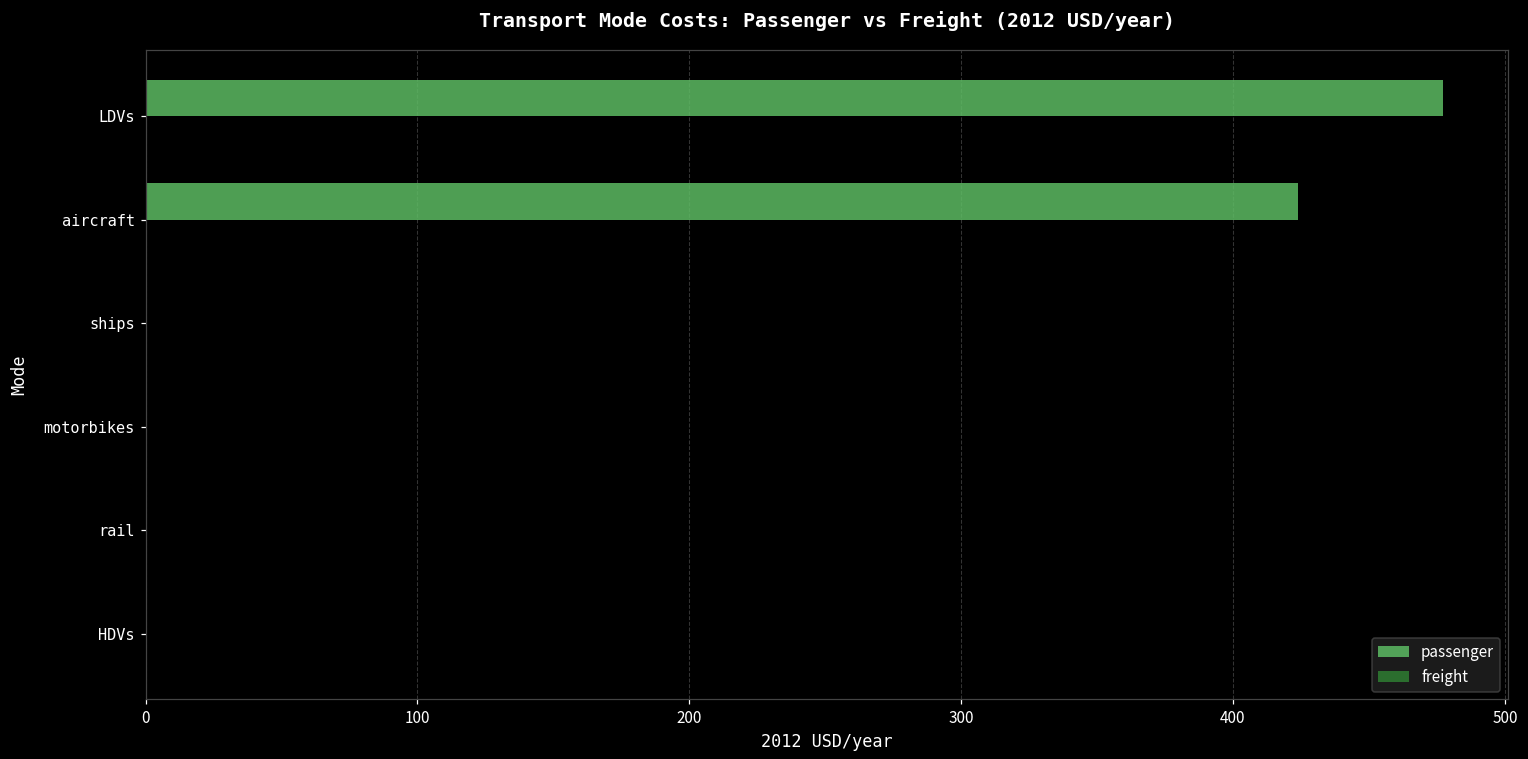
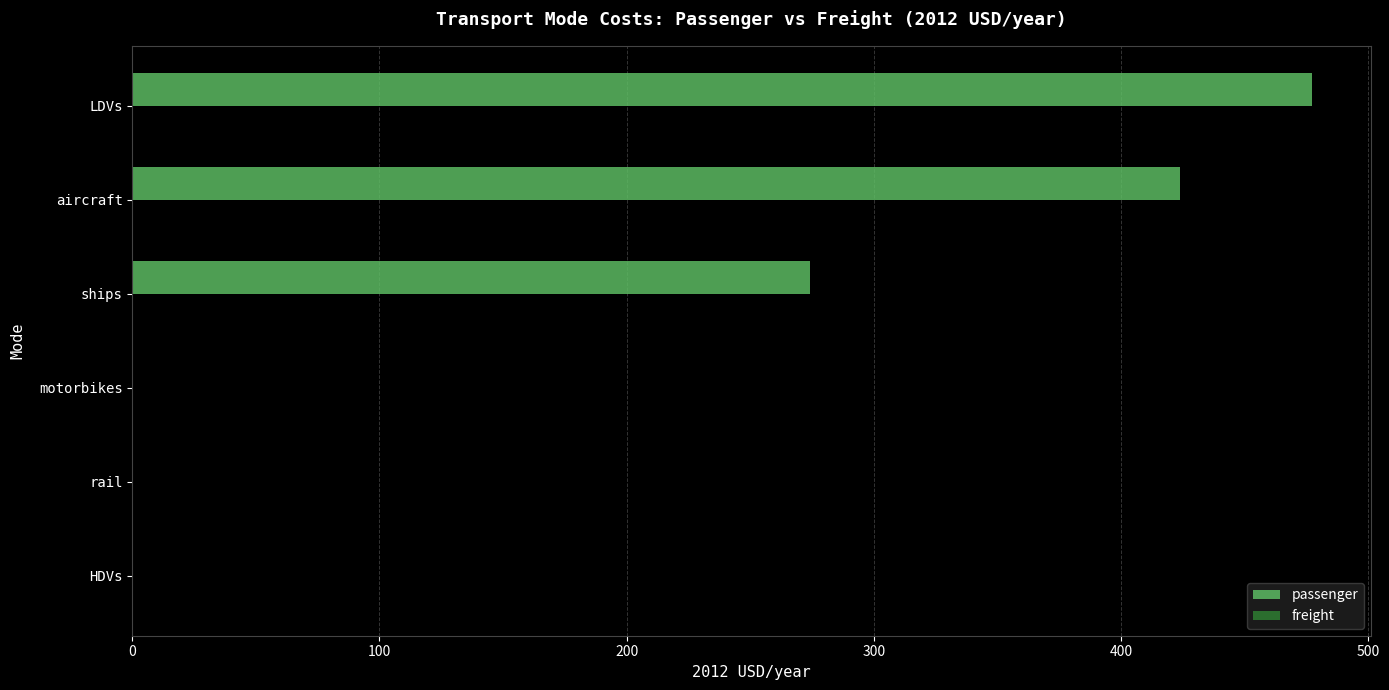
  {
    "passenger": {
      "LDVs": 477,
      "aircraft": 424,
-     "ships": 0,
+     "ships": 274,
      "motorbikes": 0,
      "rail": 0,
      "HDVs": 0
    },
    "freight": {
      "LDVs": 0,
      "aircraft": 0,
      "ships": 0,
      "motorbikes": 0,
      "rail": 0,
      "HDVs": 0
    }
  }
